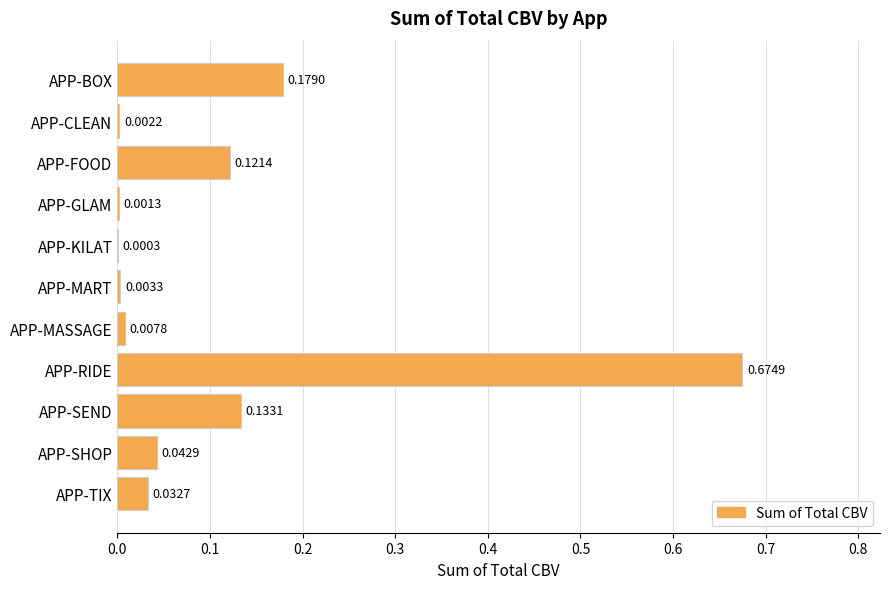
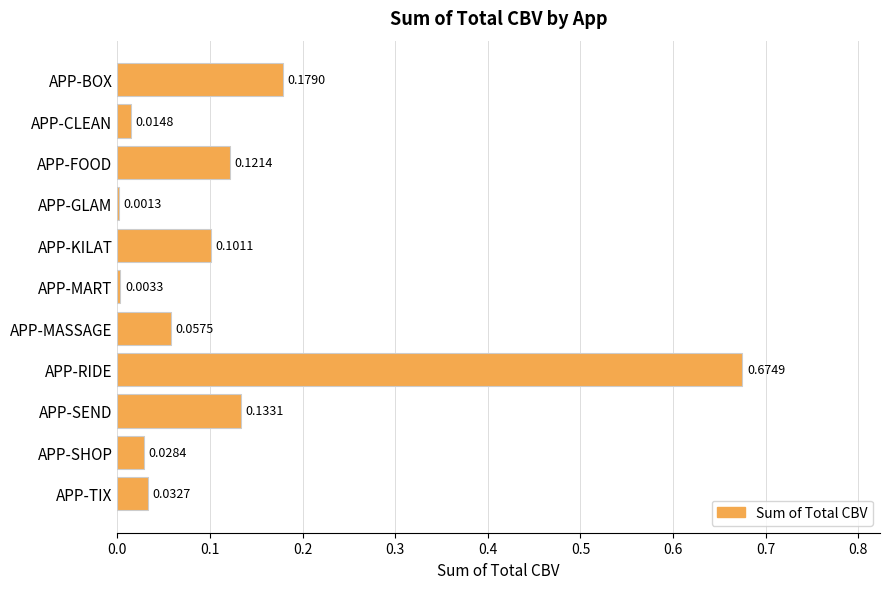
  {
    "APP-BOX": 0.1790,
-   "APP-CLEAN": 0.0022,
+   "APP-CLEAN": 0.0148,
    "APP-FOOD": 0.1214,
    "APP-GLAM": 0.0013,
-   "APP-KILAT": 0.0003,
+   "APP-KILAT": 0.1011,
    "APP-MART": 0.0033,
-   "APP-MASSAGE": 0.0078,
+   "APP-MASSAGE": 0.0575,
    "APP-RIDE": 0.6749,
    "APP-SEND": 0.1331,
-   "APP-SHOP": 0.0429,
+   "APP-SHOP": 0.0284,
    "APP-TIX": 0.0327
  }
